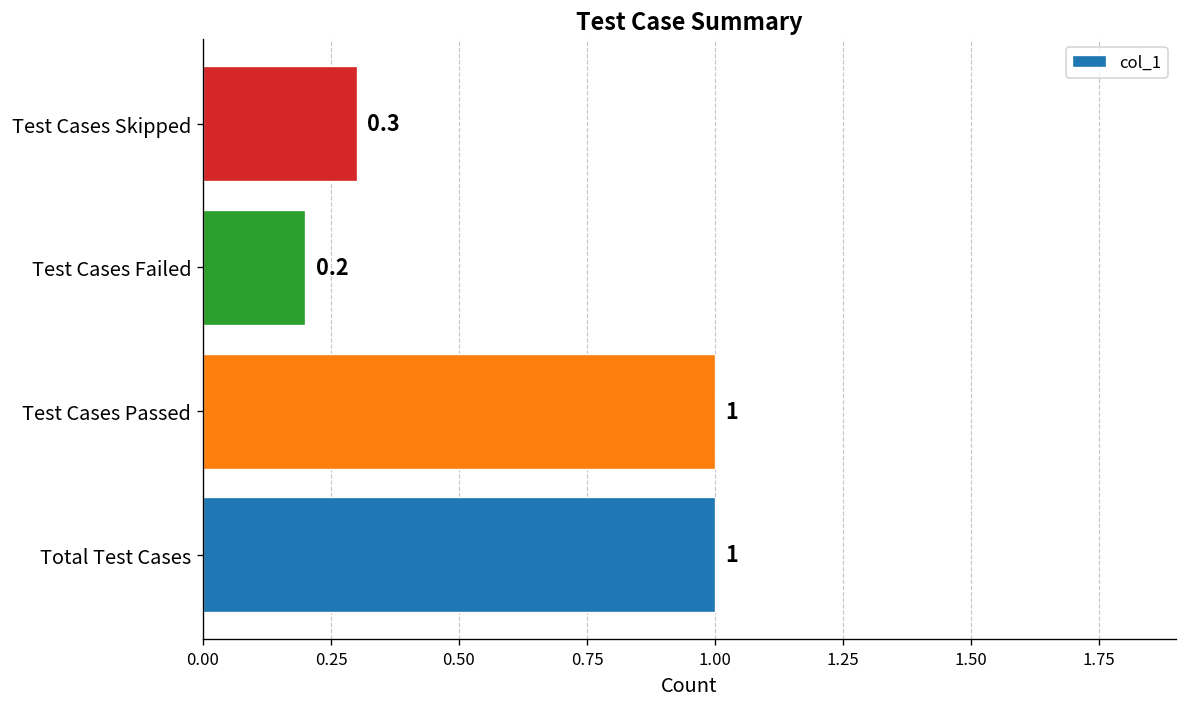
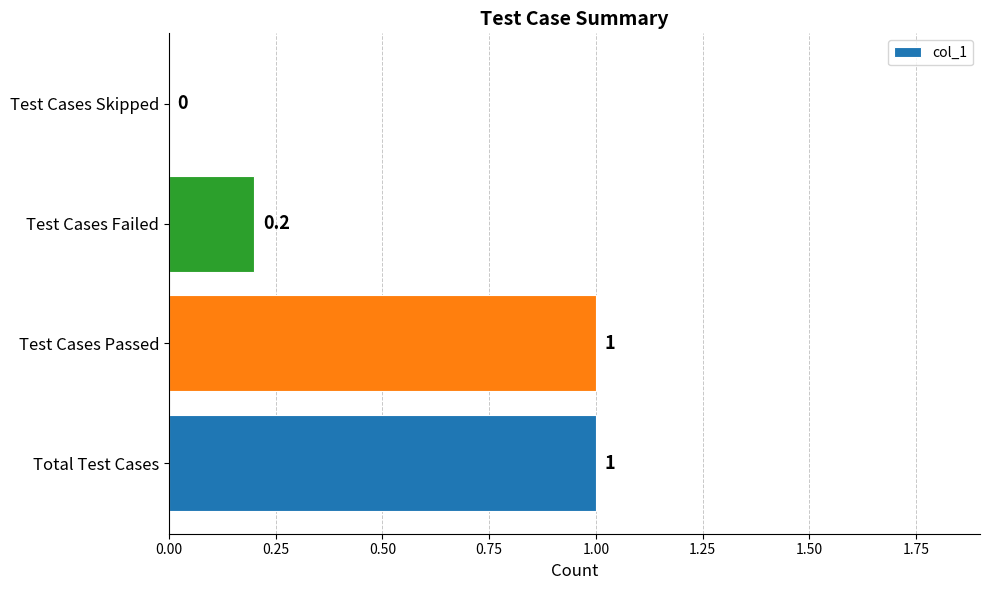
  {
-   "Test Cases Skipped": 0.3,
+   "Test Cases Skipped": 0,
    "Test Cases Failed": 0.2,
    "Test Cases Passed": 1,
    "Total Test Cases": 1
  }
